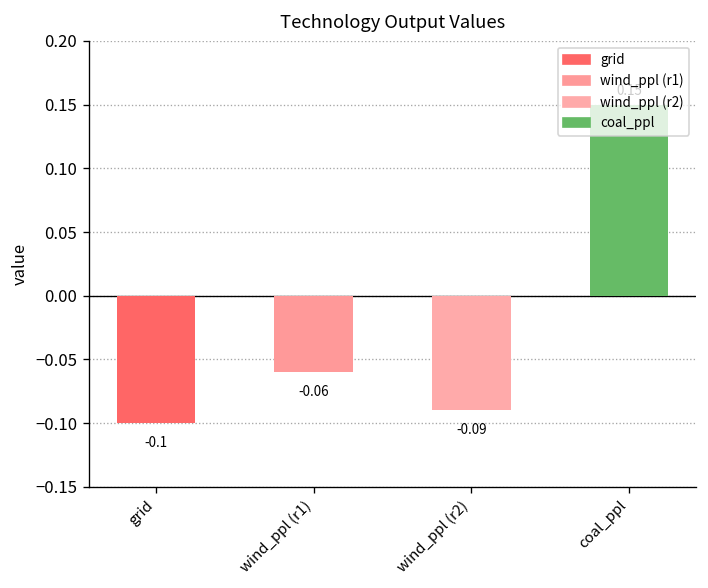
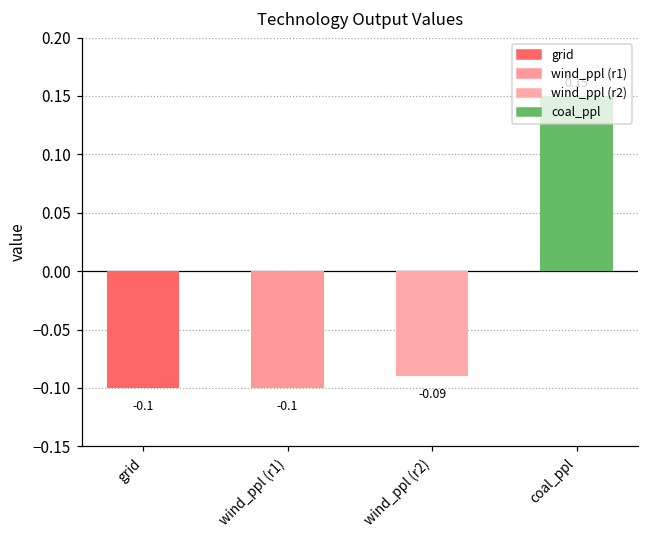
  {
    "grid": -0.1,
-   "wind_ppl (r1)": -0.06,
+   "wind_ppl (r1)": -0.1,
    "wind_ppl (r2)": -0.09
  }
